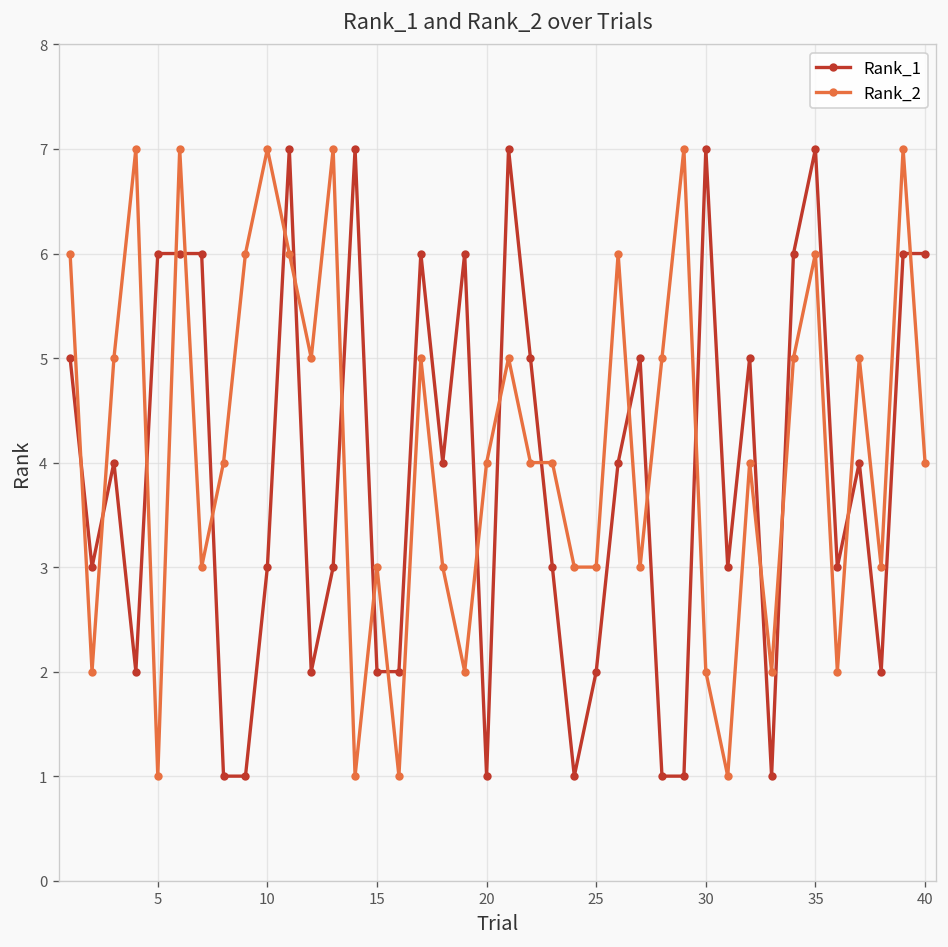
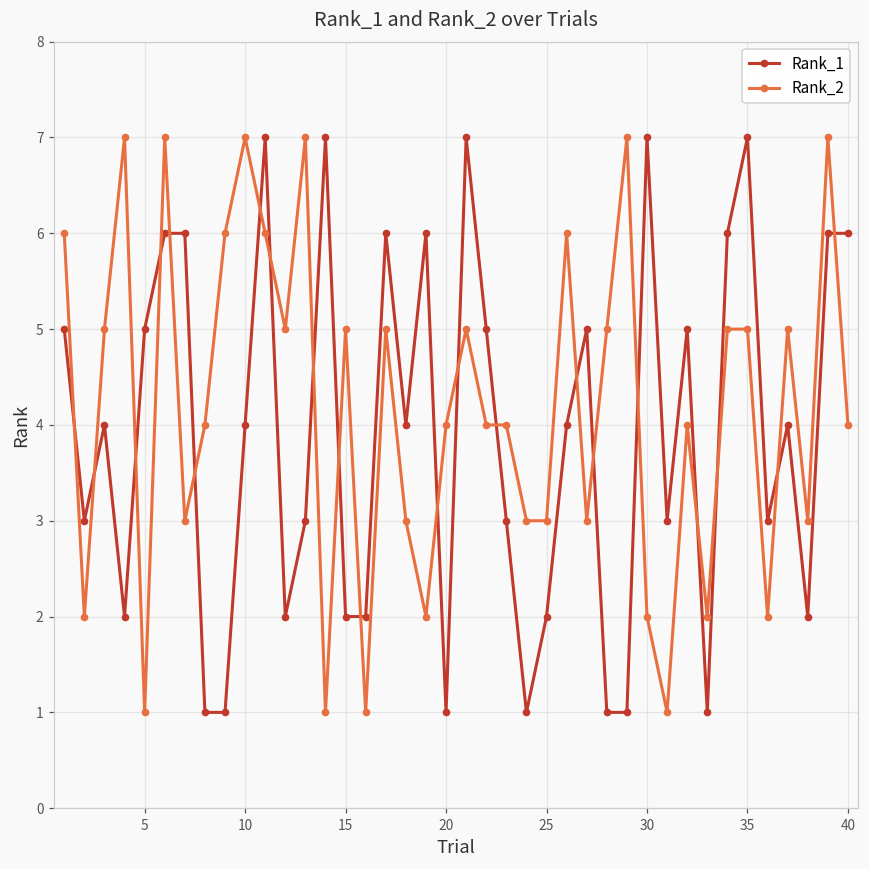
  {
    "Rank_1": {
-     "5": 6,
-     "10": 3,
+     "5": 5,
+     "10": 4,
      "15": 2,
      "20": 1,
      "25": 2,
      "30": 7,
      "35": 7,
      "40": 6
    },
    "Rank_2": {
      "5": 1,
      "10": 7,
-     "15": 3,
+     "15": 5,
      "20": 4,
      "25": 3,
      "30": 2,
-     "35": 6,
+     "35": 5,
      "40": 4
    }
  }
